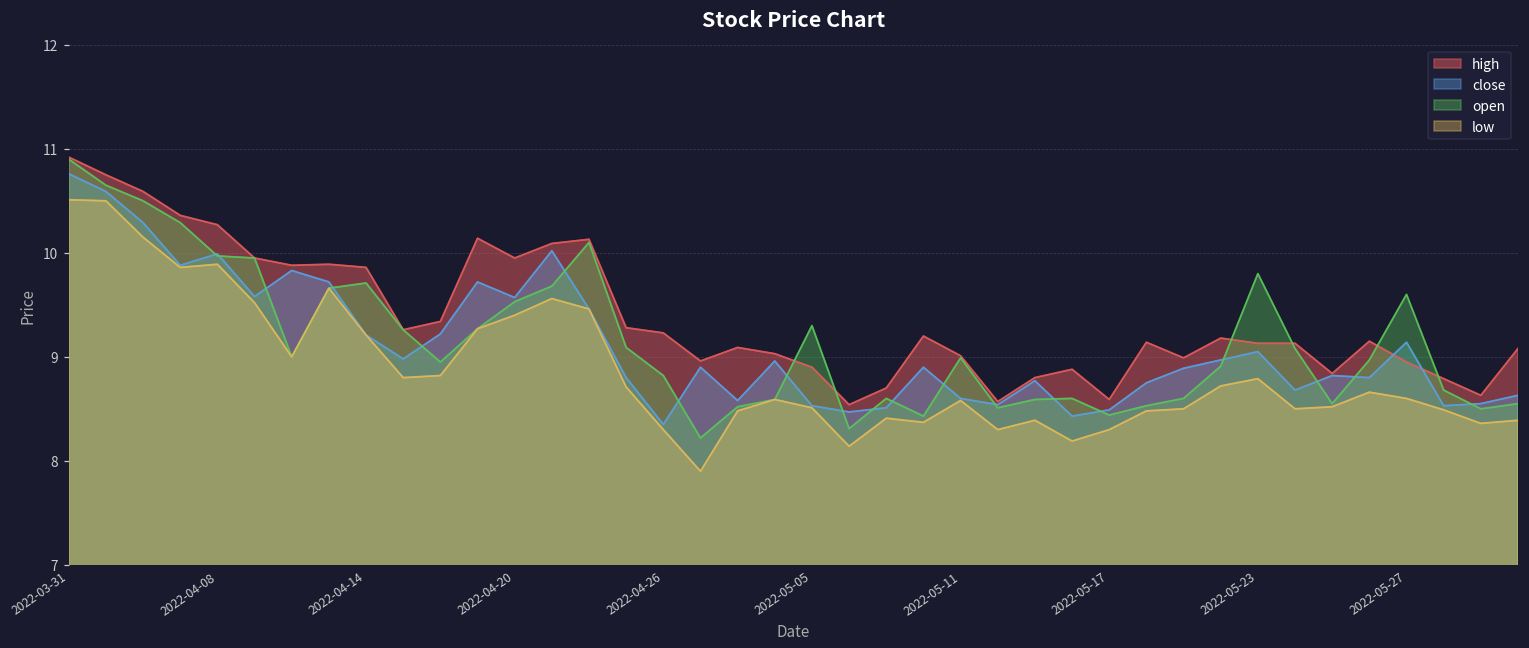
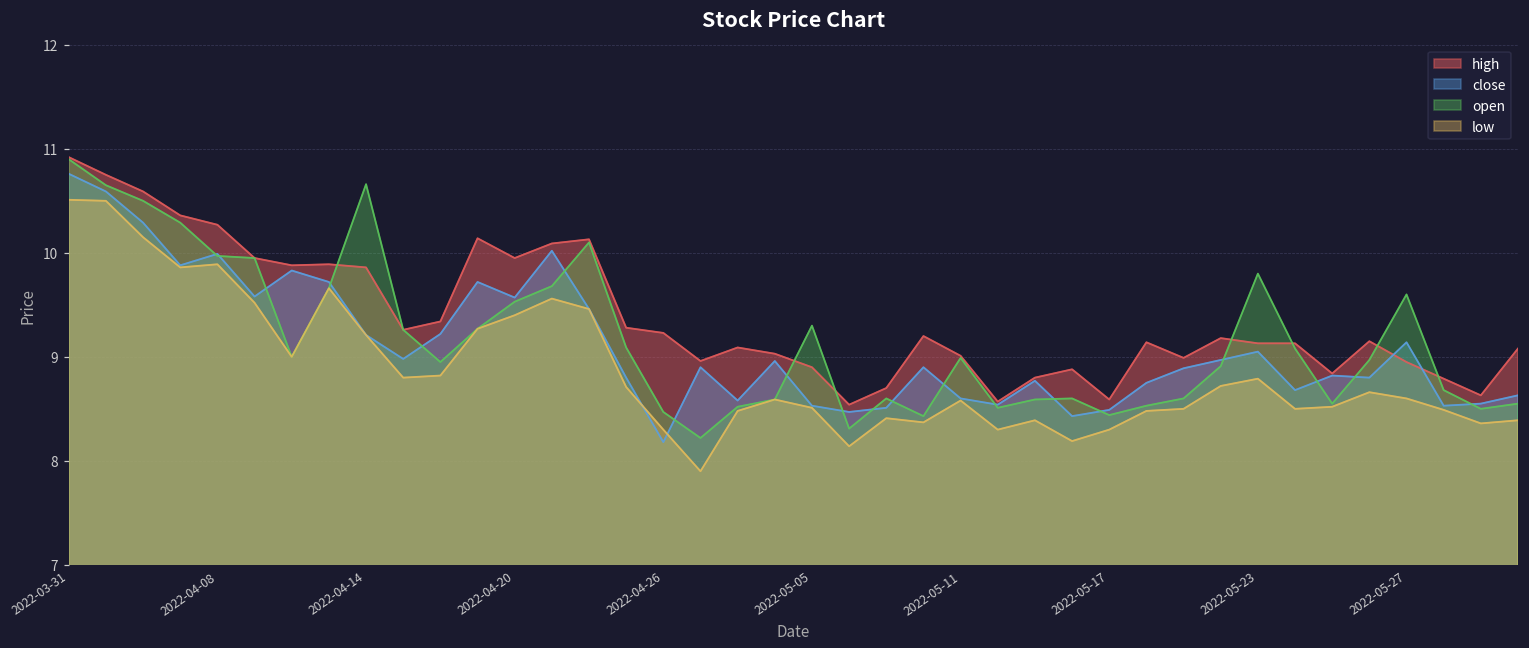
  {
    "close": {
      "2022-03-31": 10.8,
      "2022-04-20": 9.6,
-     "2022-04-26": 8.4,
+     "2022-04-26": 8.2,
      "2022-05-17": 8.5,
      "2022-05-23": 9.1,
      "2022-05-27": 9.1
    },
    "open": {
-     "2022-04-14": 9.7,
+     "2022-04-14": 10.7,
      "2022-04-20": 9.5,
-     "2022-04-26": 8.8,
+     "2022-04-26": 8.5,
      "2022-05-05": 9.3,
      "2022-05-17": 8.4,
      "2022-05-23": 9.8,
      "2022-05-27": 9.6
    }
  }
